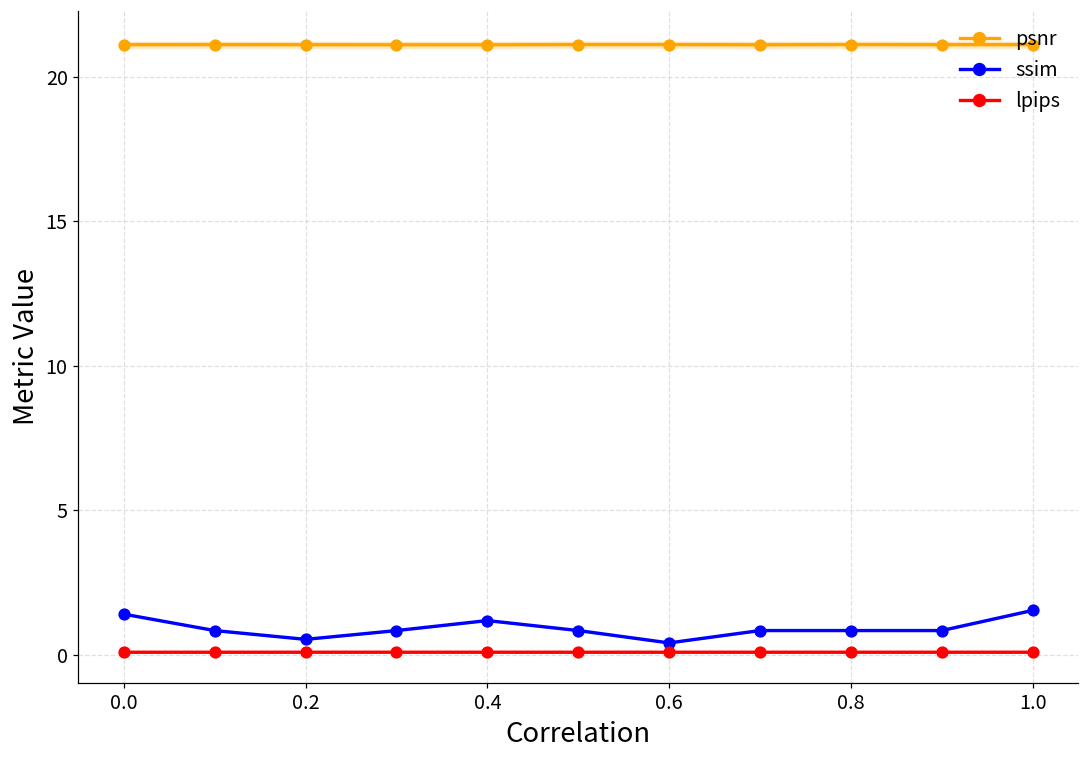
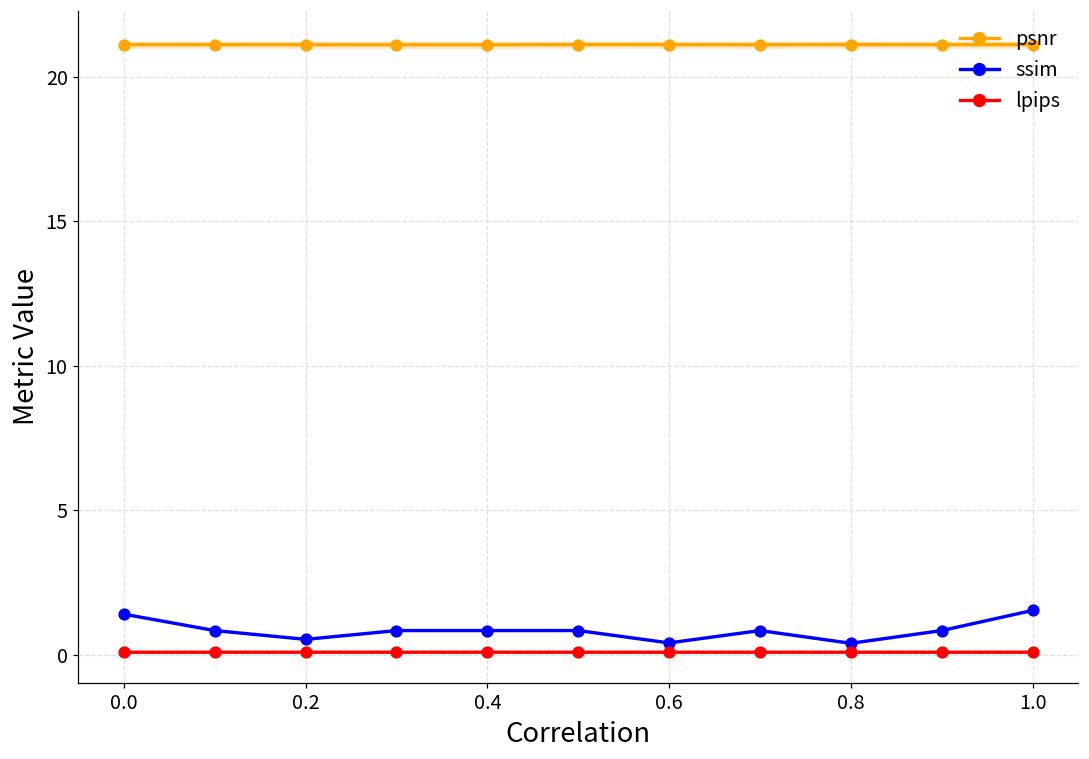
  {
    "ssim": {
      "0.0": 1.4,
      "0.2": 0.5,
-     "0.4": 1.2,
+     "0.4": 0.8,
      "0.6": 0.4,
-     "0.8": 0.8,
+     "0.8": 0.4,
      "1.0": 1.5
    },
    "lpips": {
      "0.0": 0.1,
      "0.2": 0.1,
      "0.4": 0.1,
      "0.6": 0.1,
      "0.8": 0.1,
      "1.0": 0.1
    }
  }
